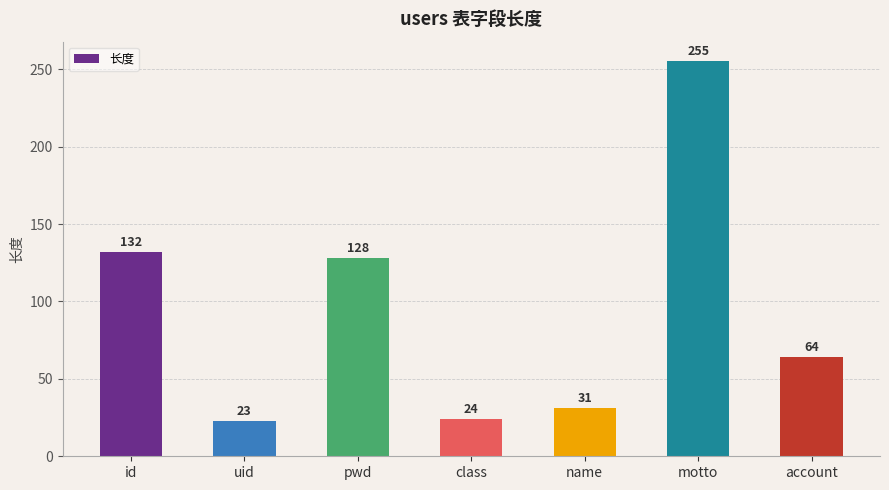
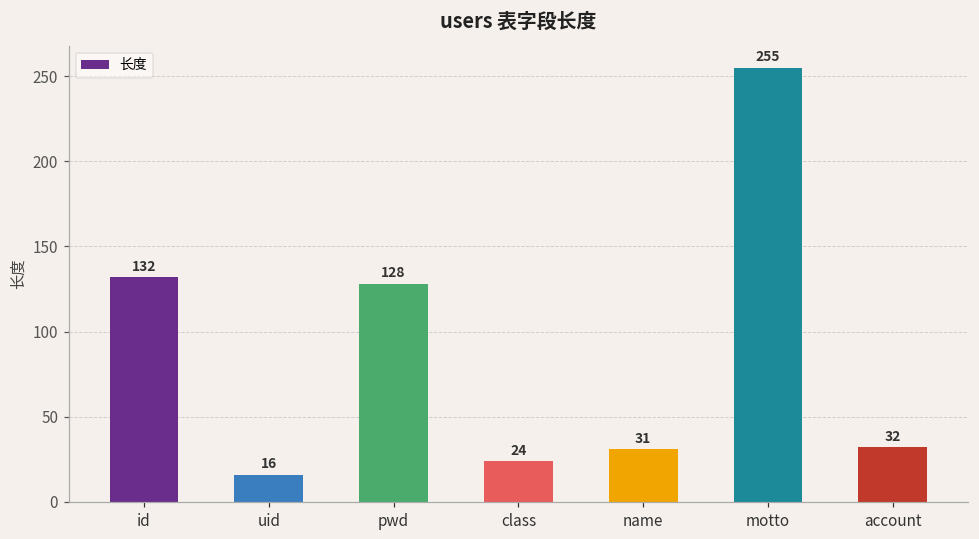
  {
    "id": 132,
-   "uid": 23,
+   "uid": 16,
    "pwd": 128,
    "class": 24,
    "name": 31,
    "motto": 255,
-   "account": 64
+   "account": 32
  }
